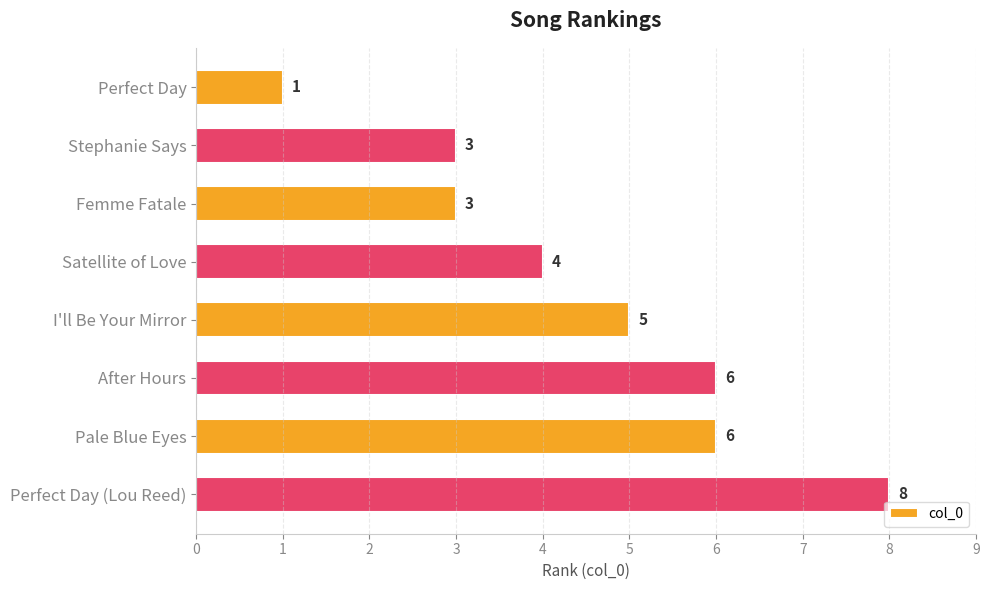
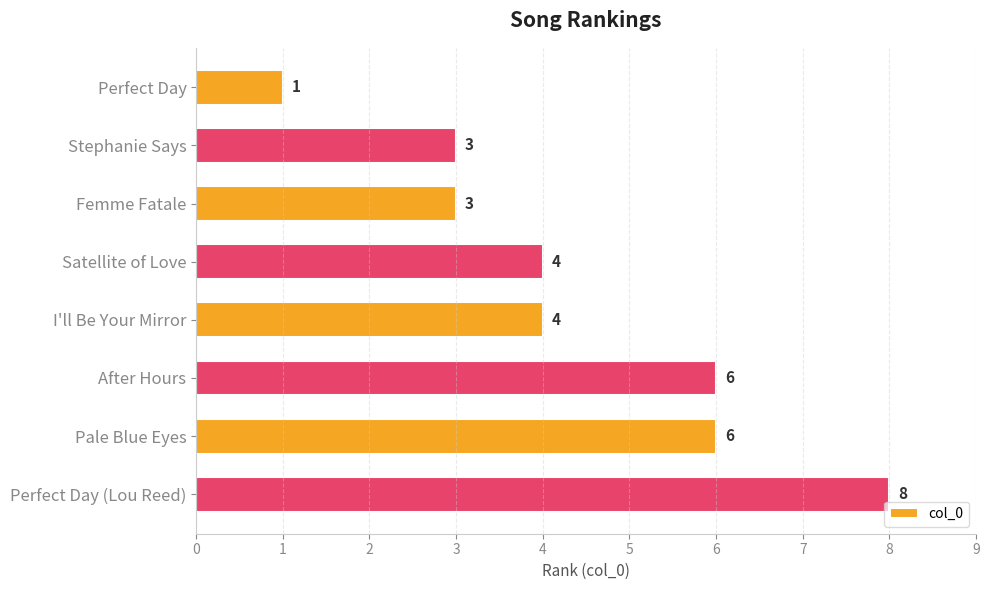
  {
    "Perfect Day": 1,
    "Stephanie Says": 3,
    "Femme Fatale": 3,
    "Satellite of Love": 4,
-   "I'll Be Your Mirror": 5,
+   "I'll Be Your Mirror": 4,
    "After Hours": 6,
    "Pale Blue Eyes": 6
  }
